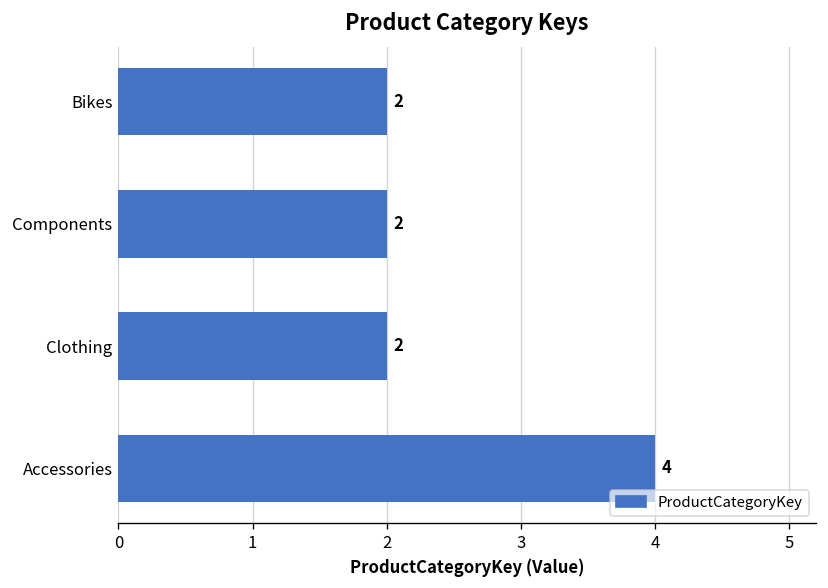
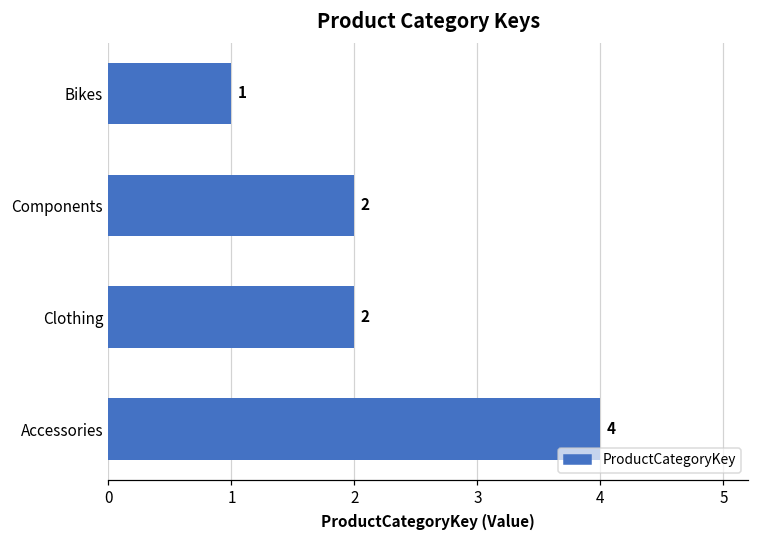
  {
-   "Bikes": 2,
+   "Bikes": 1,
    "Components": 2,
    "Clothing": 2,
    "Accessories": 4
  }
